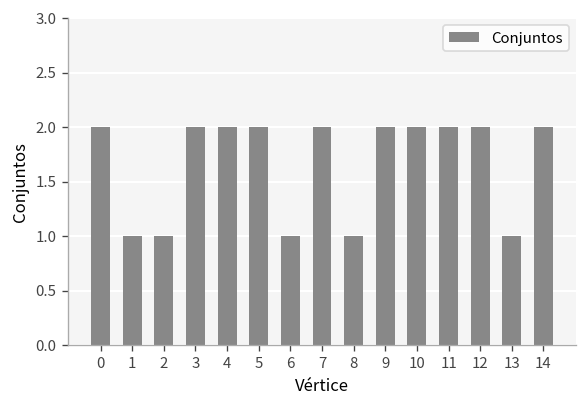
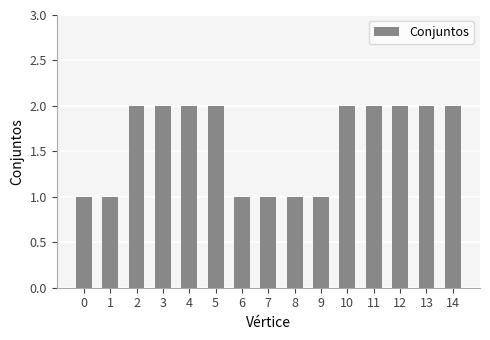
  {
-   "0": 2,
+   "0": 1,
    "1": 1,
-   "2": 1,
+   "2": 2,
    "3": 2,
    "4": 2,
    "5": 2,
    "6": 1,
-   "7": 2,
+   "7": 1,
    "8": 1,
-   "9": 2,
+   "9": 1,
    "10": 2,
    "11": 2,
    "12": 2,
-   "13": 1,
+   "13": 2,
    "14": 2
  }
